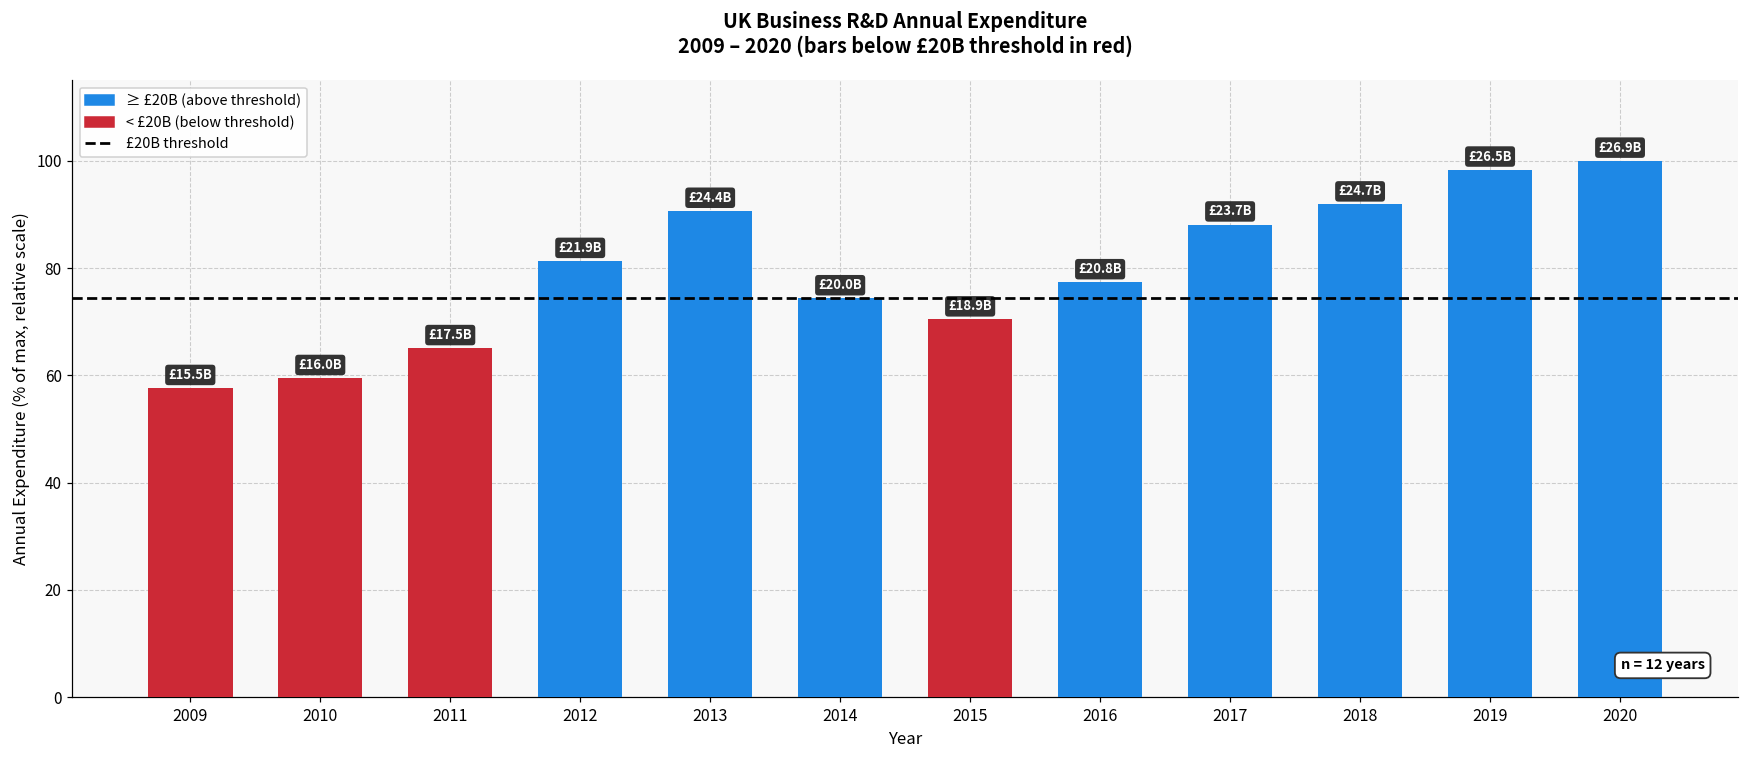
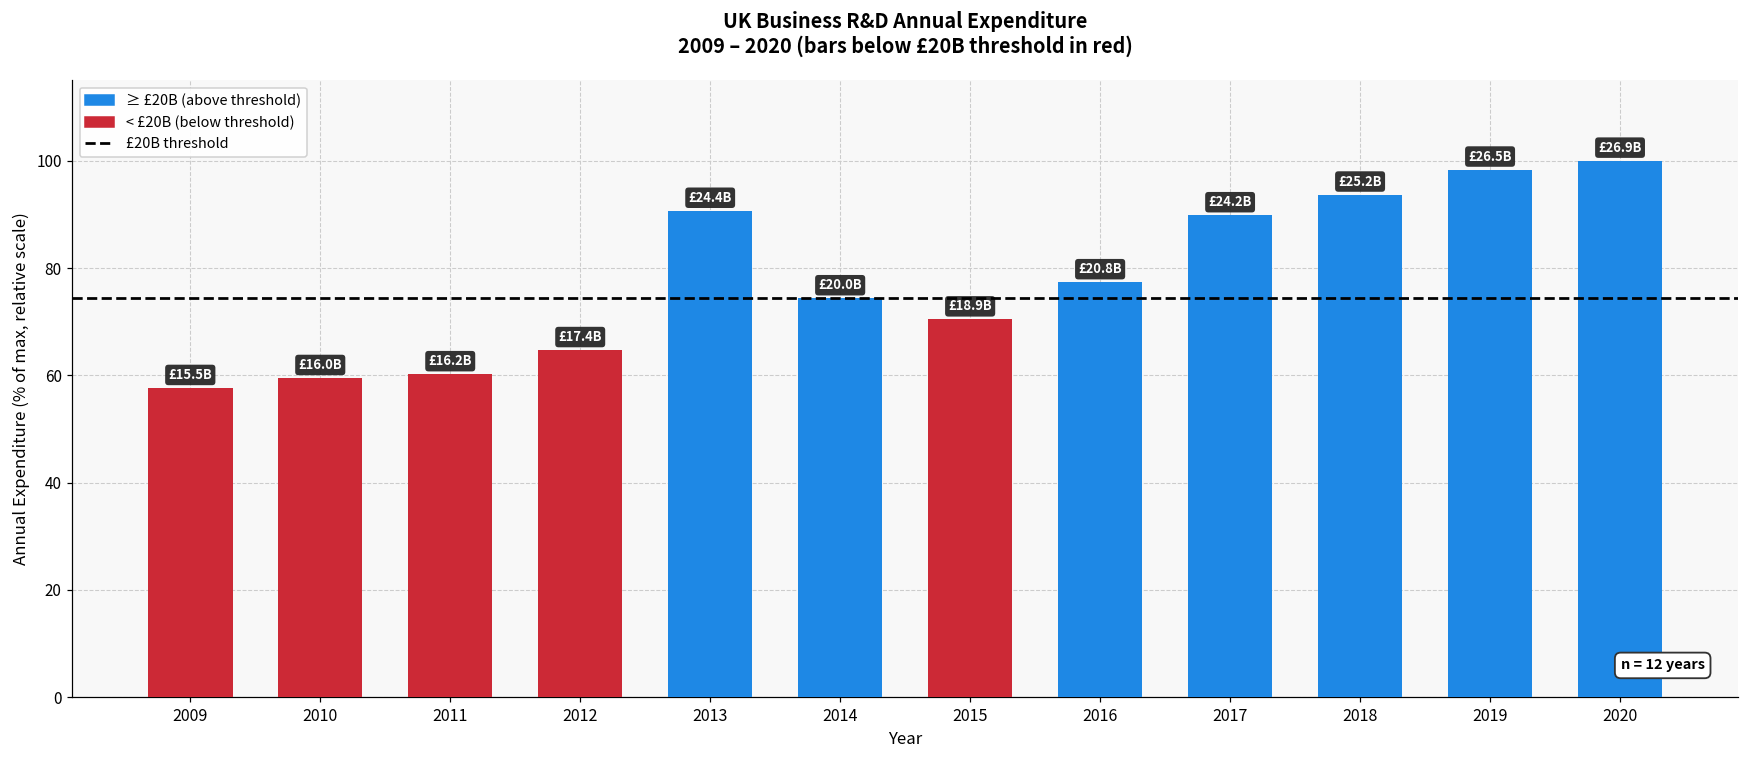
  {
-   "2011": "£17.5B",
-   "2012": "£21.9B",
-   "2017": "£23.7B",
-   "2018": "£24.7B"
+   "2011": "£16.2B",
+   "2012": "£17.4B",
+   "2017": "£24.2B",
+   "2018": "£25.2B"
  }
